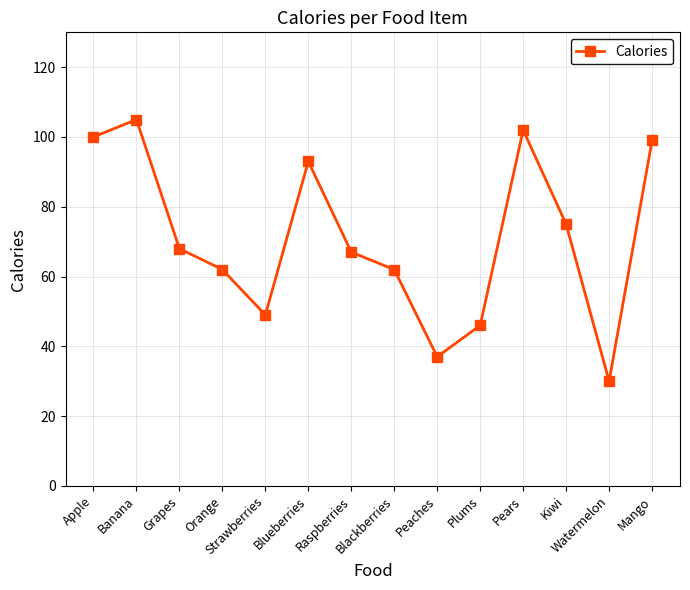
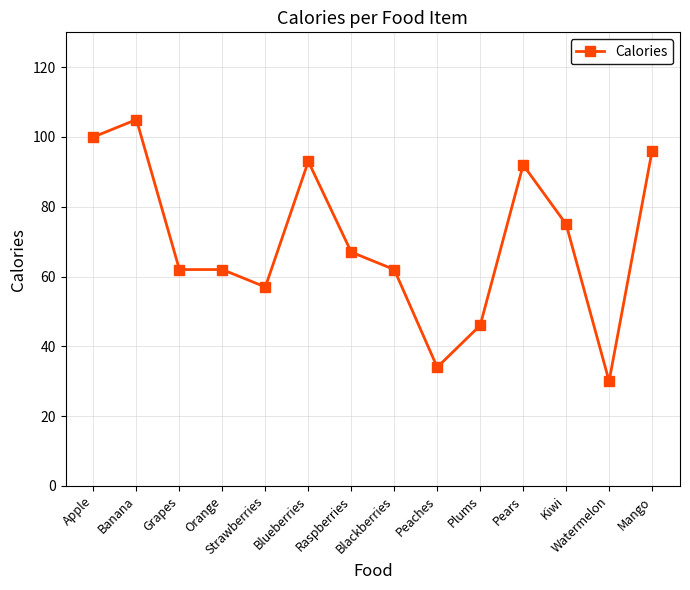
  {
    "Apple": 100,
    "Banana": 105,
-   "Grapes": 68,
+   "Grapes": 62,
    "Orange": 62,
-   "Strawberries": 49,
+   "Strawberries": 57,
    "Blueberries": 93,
    "Raspberries": 67,
    "Blackberries": 62,
-   "Peaches": 37,
+   "Peaches": 34,
    "Plums": 46,
-   "Pears": 102,
+   "Pears": 92,
    "Kiwi": 75,
    "Watermelon": 30,
-   "Mango": 99
+   "Mango": 96
  }
